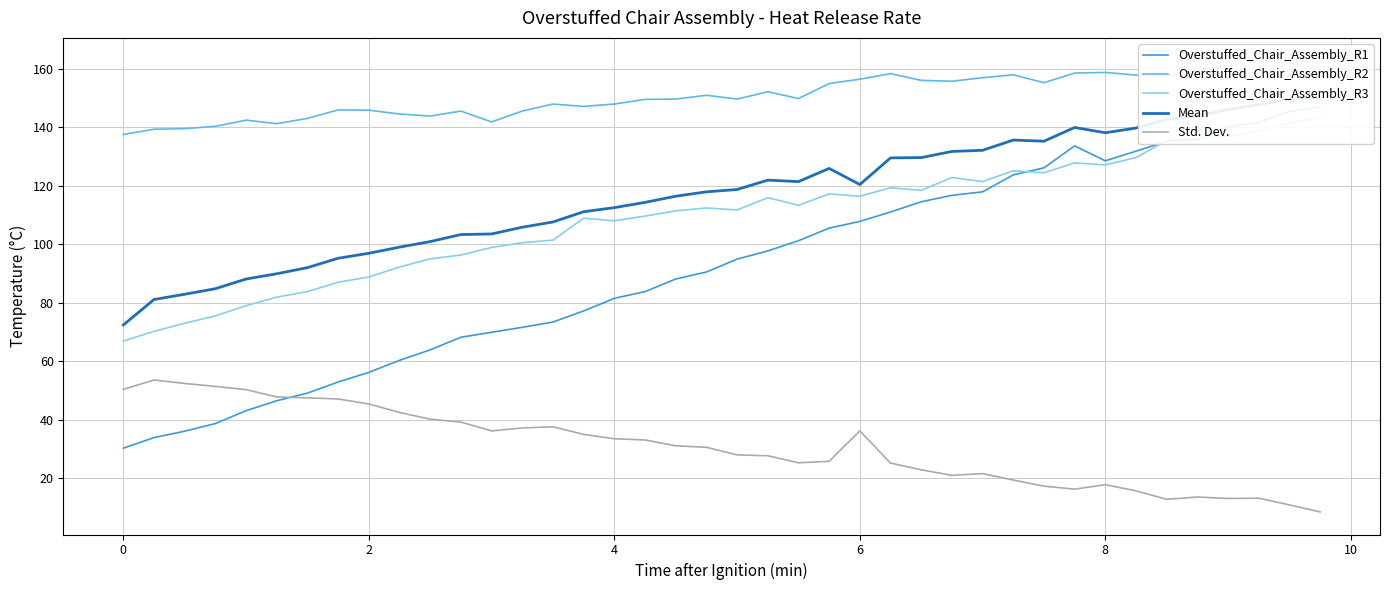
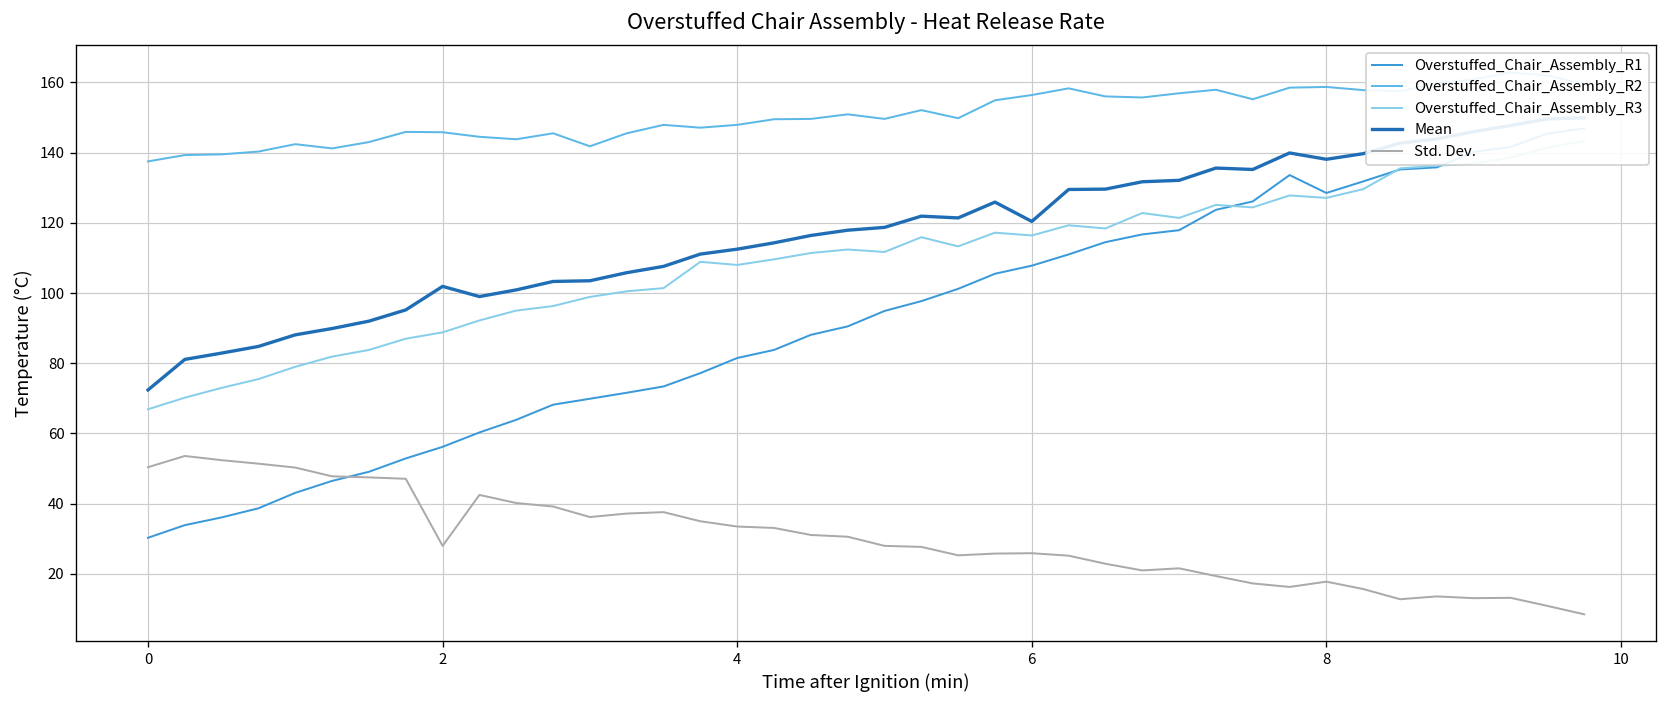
  {
    "Mean": {
      "0": 72,
-     "2": 97,
+     "2": 102,
      "4": 113,
      "6": 120,
      "8": 138
    },
    "Std. Dev.": {
      "0": 50,
-     "2": 45,
+     "2": 28,
      "4": 34,
-     "6": 36,
+     "6": 26,
      "8": 18
    }
  }
